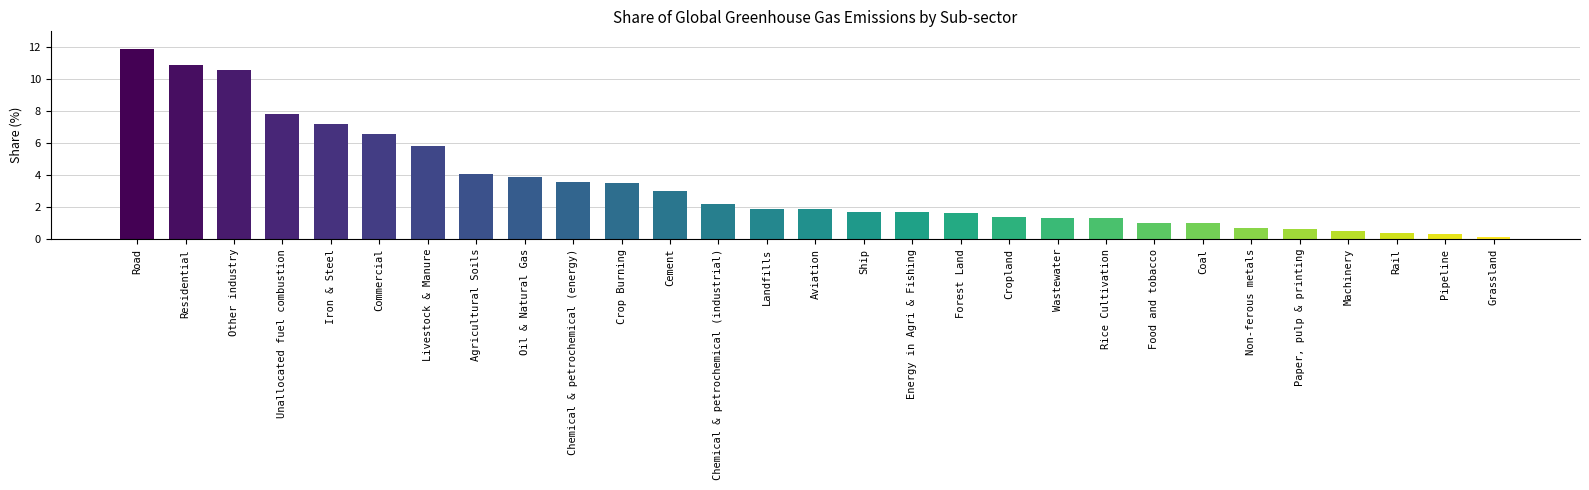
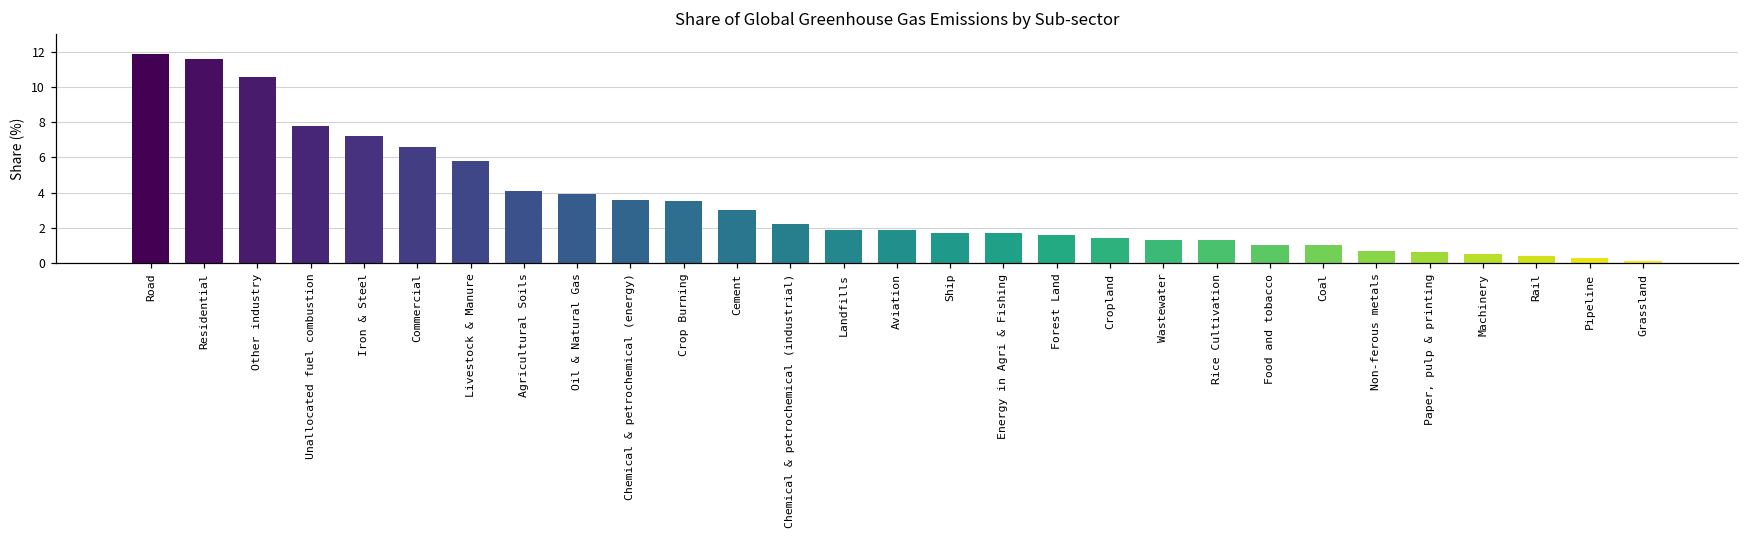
  {
    "Road": 11.9,
-   "Residential": 10.9,
+   "Residential": 11.6,
    "Other industry": 10.6,
    "Unallocated fuel combustion": 7.8,
    "Iron & Steel": 7.2,
    "Commercial": 6.6,
    "Livestock & Manure": 5.8,
    "Agricultural Soils": 4.1,
    "Oil & Natural Gas": 3.9,
    "Chemical & petrochemical (energy)": 3.6,
    "Crop Burning": 3.5,
    "Cement": 3.0,
    "Chemical & petrochemical (industrial)": 2.2,
    "Landfills": 1.9,
    "Aviation": 1.9,
    "Ship": 1.7,
    "Energy in Agri & Fishing": 1.7,
    "Forest Land": 1.6,
    "Cropland": 1.4,
    "Wastewater": 1.3,
    "Rice Cultivation": 1.3,
    "Food and tobacco": 1.0,
    "Coal": 1.0,
    "Non-ferous metals": 0.7,
    "Paper, pulp & printing": 0.6,
    "Machinery": 0.5,
    "Rail": 0.4,
    "Pipeline": 0.3
  }
